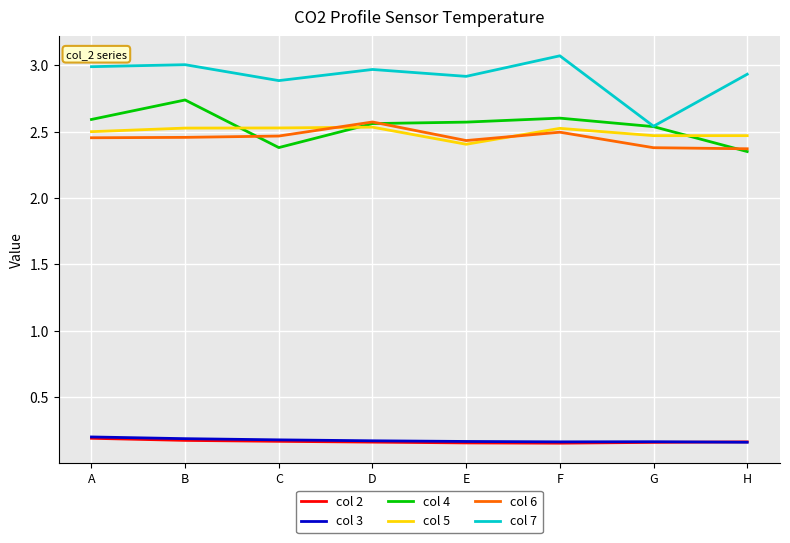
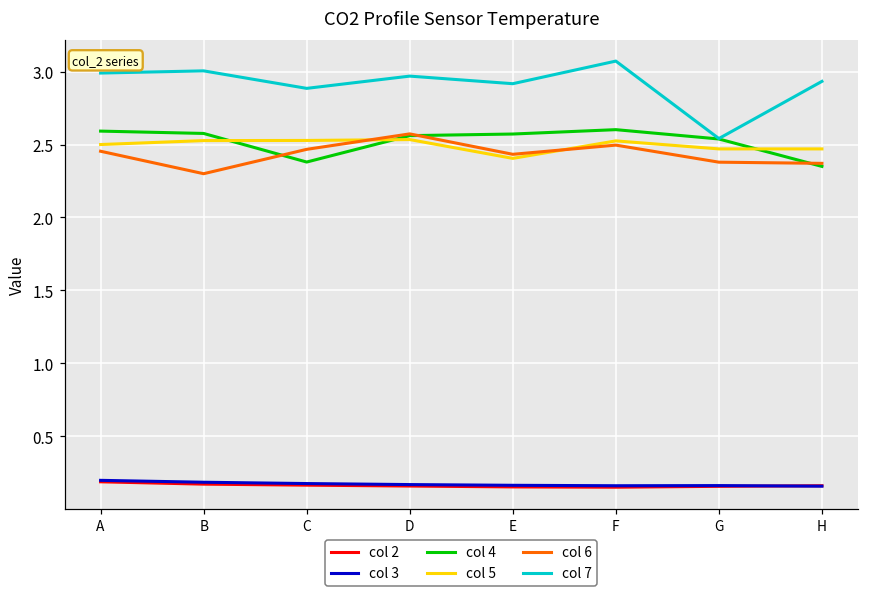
  {
    "col 4": {
      "A": 2.59,
-     "B": 2.74,
+     "B": 2.58,
      "C": 2.38,
      "E": 2.57,
      "F": 2.60,
      "H": 2.35
    },
    "col 5": {
      "A": 2.50,
      "B": 2.53,
      "C": 2.53,
      "D": 2.53,
      "E": 2.41,
      "F": 2.53,
      "G": 2.47,
      "H": 2.47
    },
    "col 6": {
      "A": 2.45,
-     "B": 2.46,
+     "B": 2.30,
      "C": 2.47,
      "E": 2.43,
      "F": 2.50,
      "G": 2.38,
      "H": 2.37
    },
    "col 7": {
      "B": 3.01,
      "C": 2.89,
      "D": 2.97,
      "E": 2.92,
      "F": 3.07,
      "H": 2.93
    }
  }
